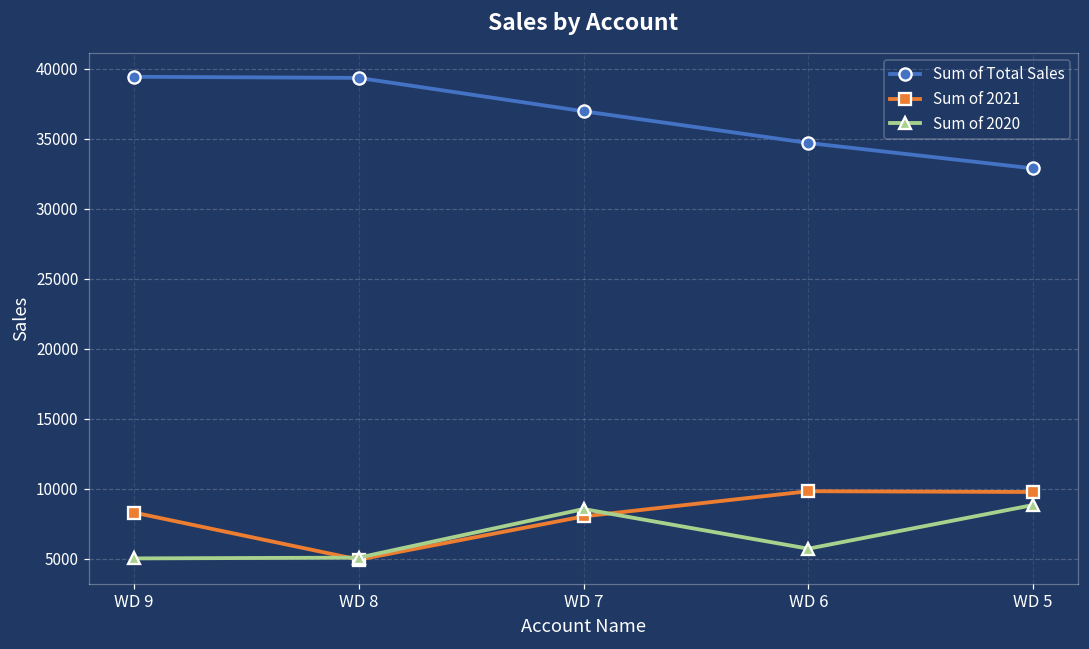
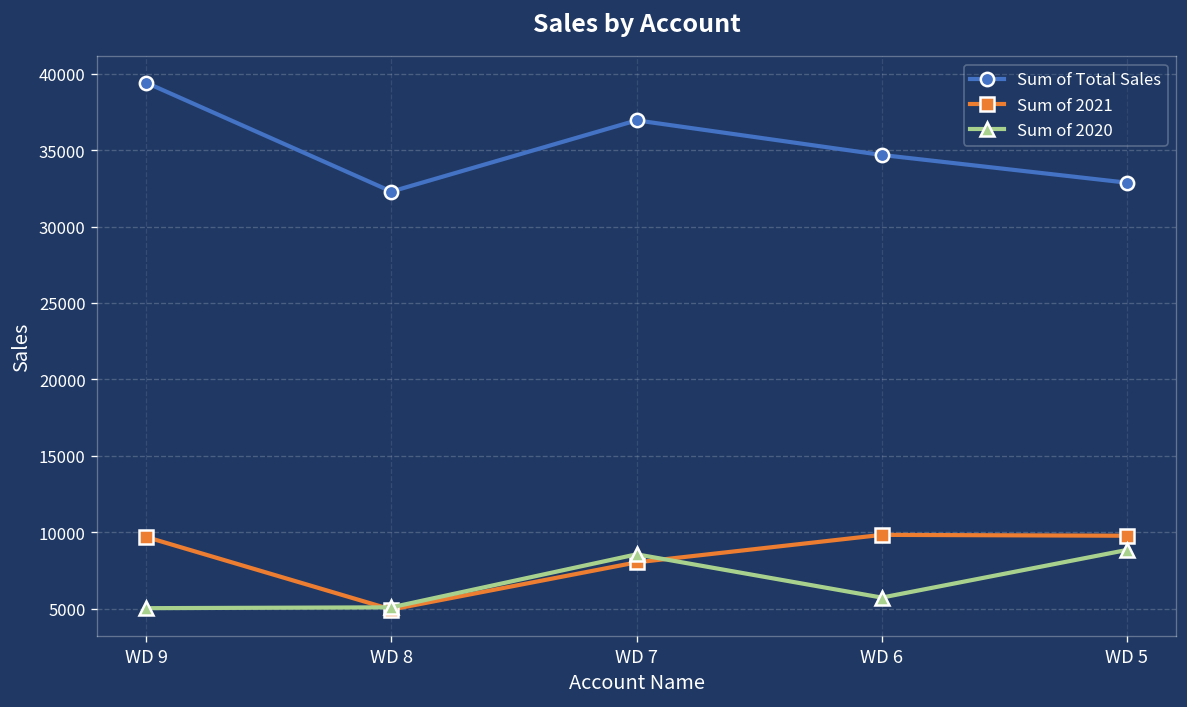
  {
    "Sum of Total Sales": {
      "WD 9": 39400,
-     "WD 8": 39300,
+     "WD 8": 32300,
      "WD 7": 37000,
      "WD 6": 34700,
      "WD 5": 32900
    },
    "Sum of 2021": {
-     "WD 9": 8300,
+     "WD 9": 9700,
      "WD 7": 8000,
      "WD 6": 9800,
      "WD 5": 9800
    },
    "Sum of 2020": {
      "WD 9": 5000,
      "WD 7": 8600,
      "WD 6": 5700,
      "WD 5": 8800
    }
  }
